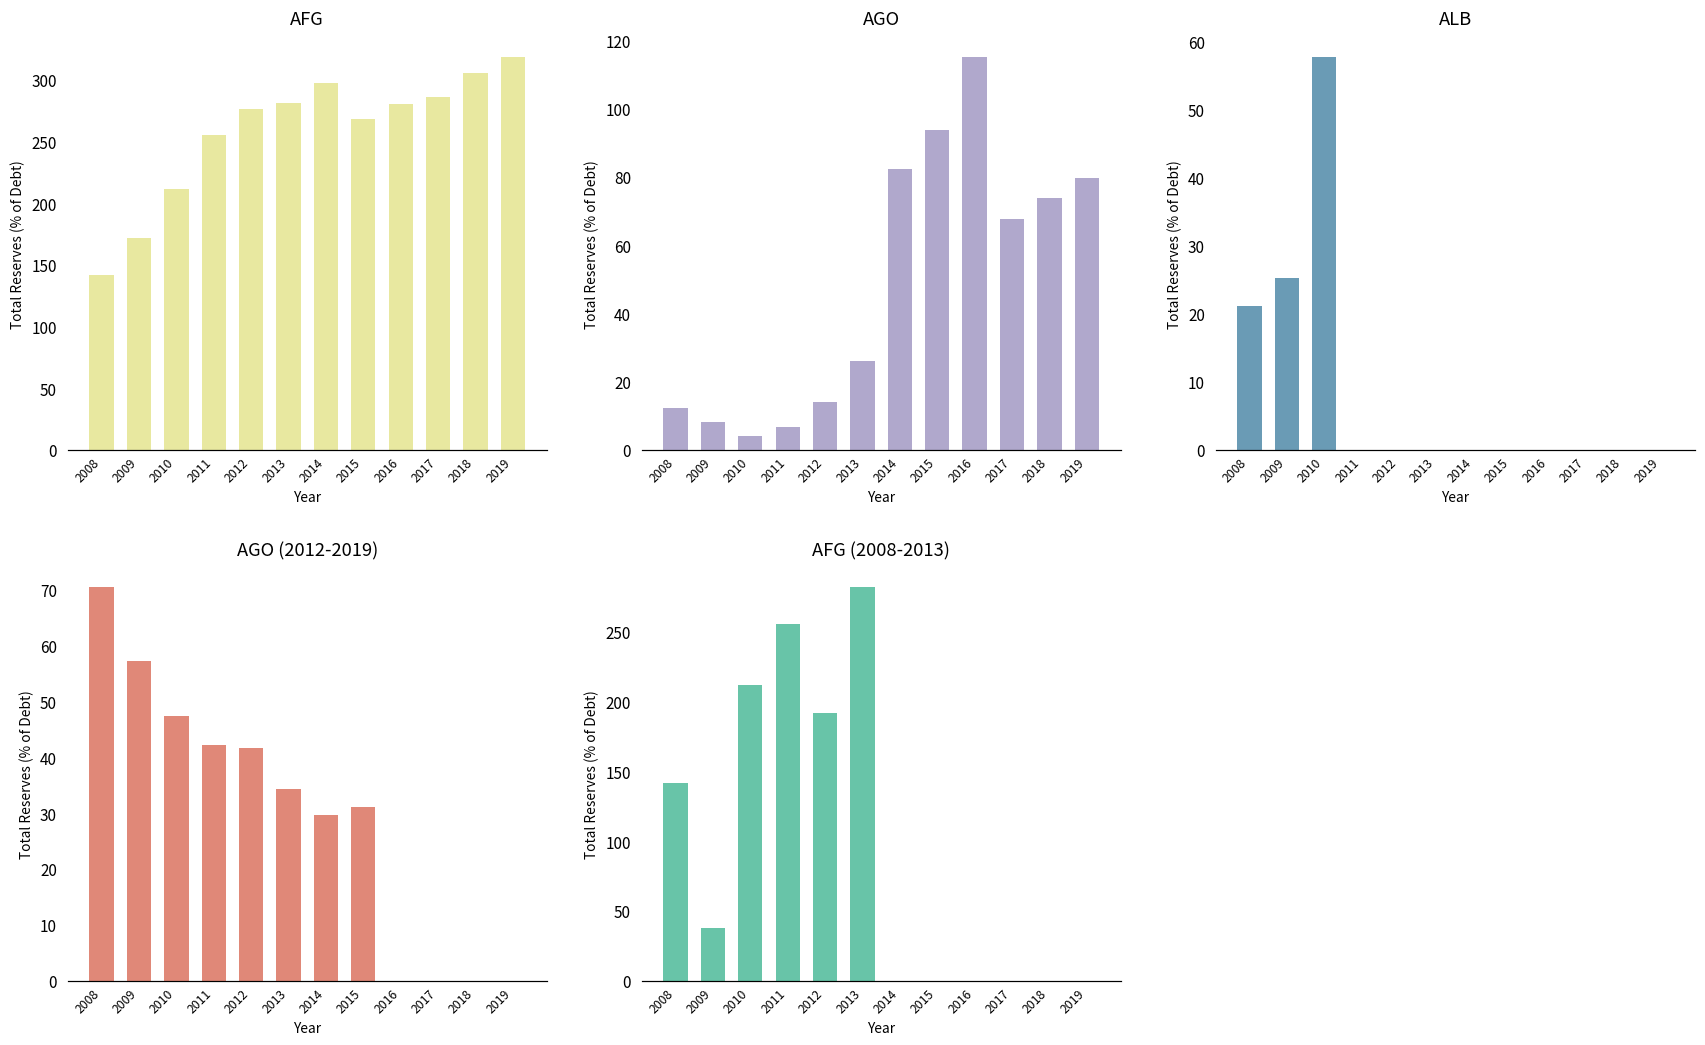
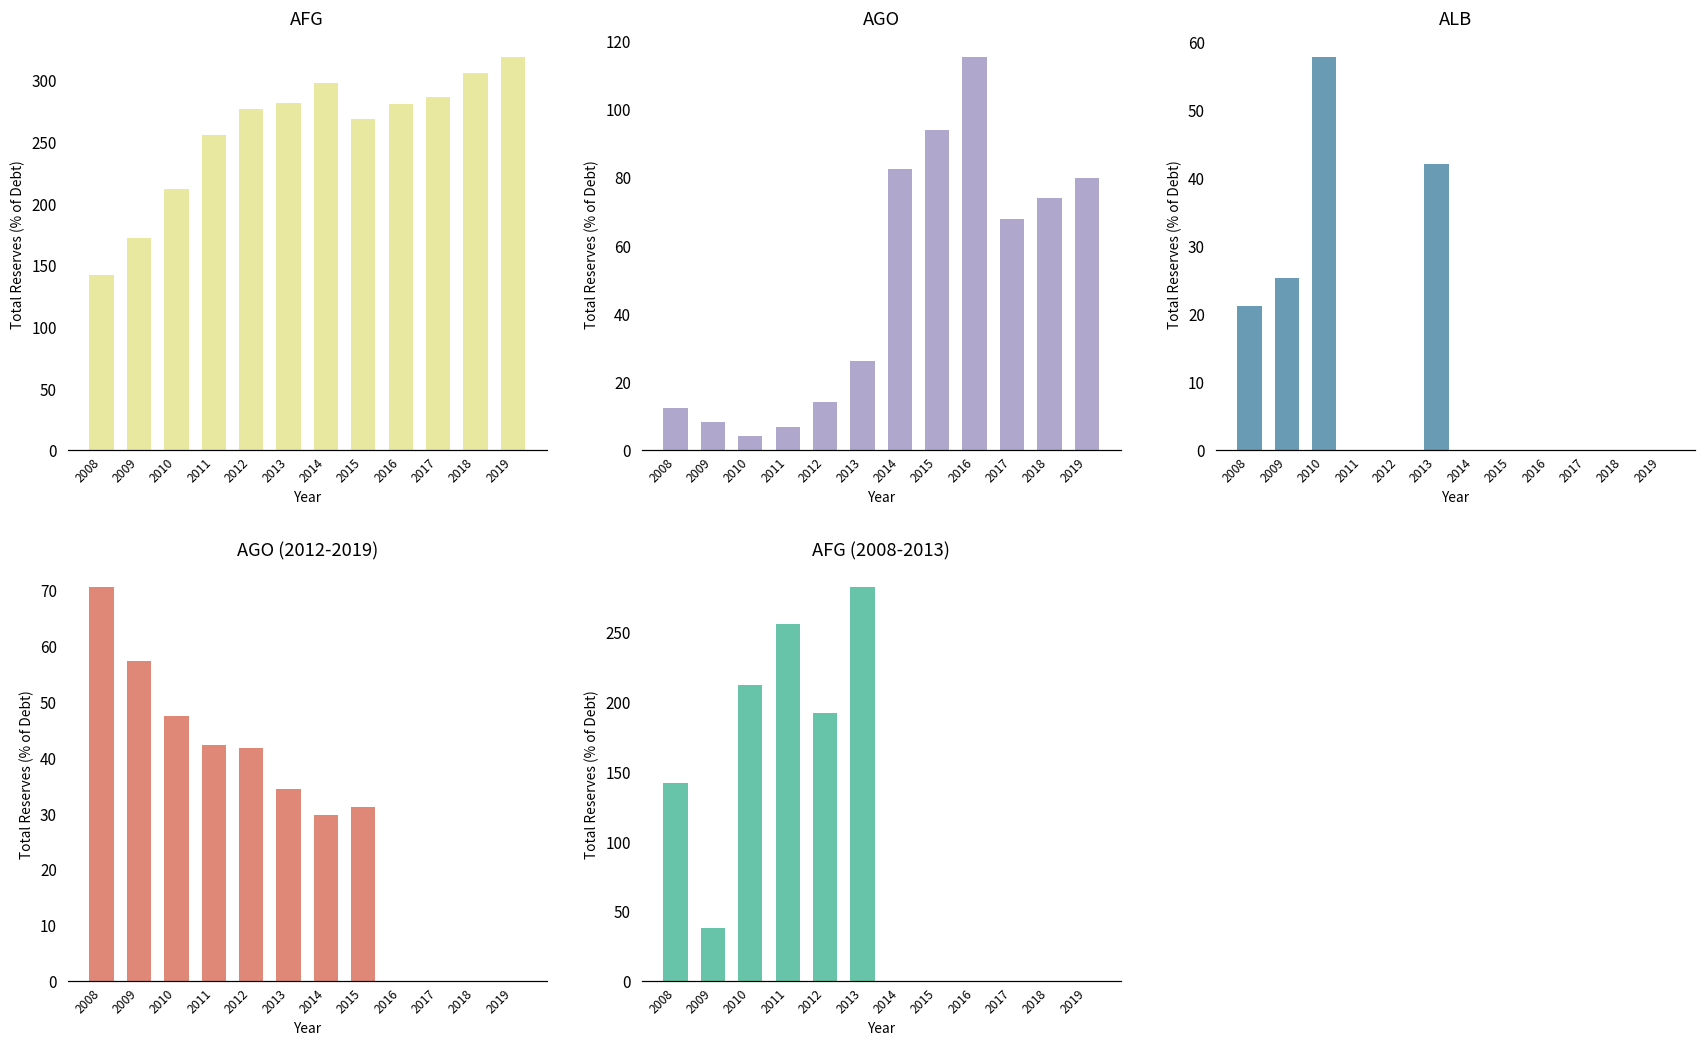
  {
    "AFG": {
      "2008": 142,
      "2009": 172,
      "2010": 212,
      "2011": 255,
      "2012": 277,
      "2013": 282,
      "2014": 298,
      "2015": 269,
      "2016": 280,
      "2017": 286,
      "2018": 306,
      "2019": 319
    },
    "AGO": {
      "2008": 12,
      "2009": 8,
      "2010": 4,
      "2011": 7,
      "2012": 14,
      "2013": 26,
      "2014": 82,
      "2015": 94,
      "2016": 115,
      "2017": 68,
      "2018": 74,
      "2019": 80
    },
    "ALB": {
      "2008": 21,
      "2009": 25,
      "2010": 58,
      "2011": 0,
      "2012": 0,
-     "2013": 0,
+     "2013": 42,
      "2014": 0,
      "2015": 0,
      "2016": 0,
      "2017": 0,
      "2018": 0,
      "2019": 0
    },
    "AGO (2012-2019)": {
      "2008": 70,
      "2009": 57,
      "2010": 47,
      "2011": 42,
      "2012": 42,
      "2013": 34,
      "2014": 30,
      "2015": 31,
      "2016": 0,
      "2017": 0,
      "2018": 0,
      "2019": 0
    },
    "AFG (2008-2013)": {
      "2008": 142,
      "2009": 38,
      "2010": 212,
      "2011": 255,
      "2012": 192,
      "2013": 282,
      "2014": 0,
      "2015": 0,
      "2016": 0,
      "2017": 0,
      "2018": 0,
      "2019": 0
    }
  }
